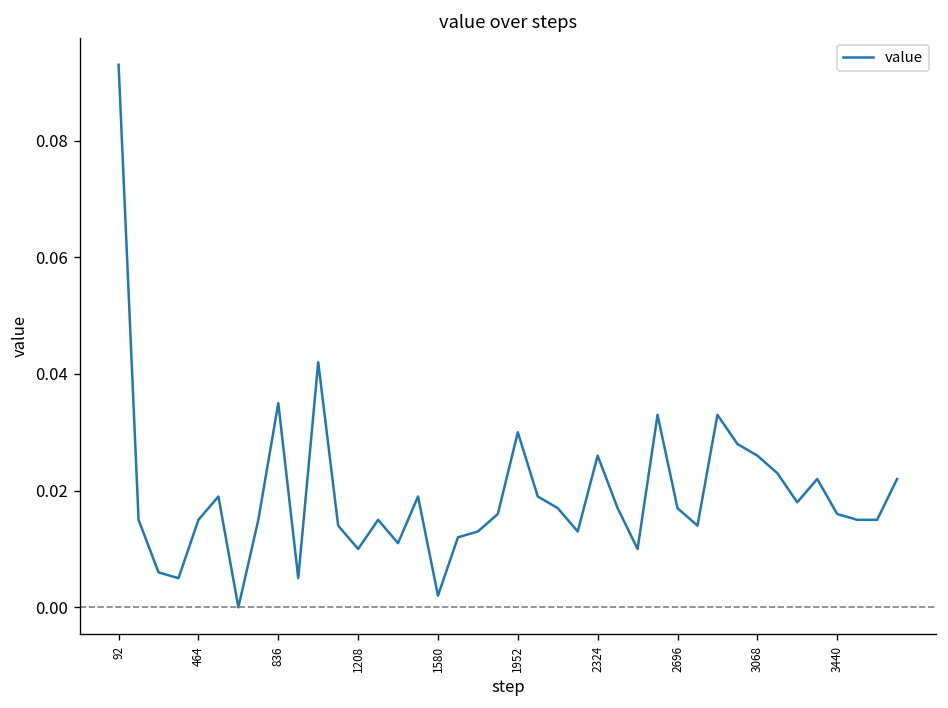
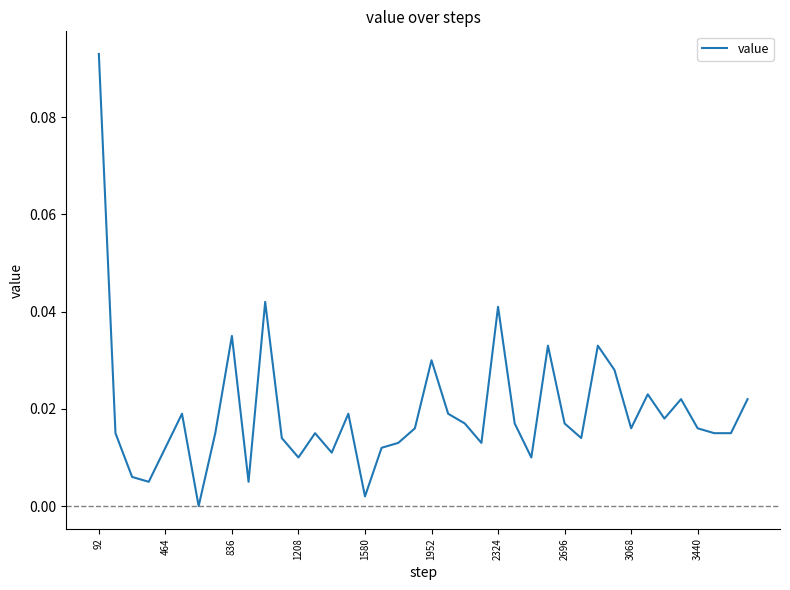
  {
    "92": 0.093,
-   "464": 0.015,
+   "464": 0.012,
    "836": 0.035,
    "1208": 0.010,
    "1580": 0.002,
    "1952": 0.030,
-   "2324": 0.026,
+   "2324": 0.041,
    "2696": 0.017,
-   "3068": 0.026,
+   "3068": 0.016,
    "3440": 0.016
  }
